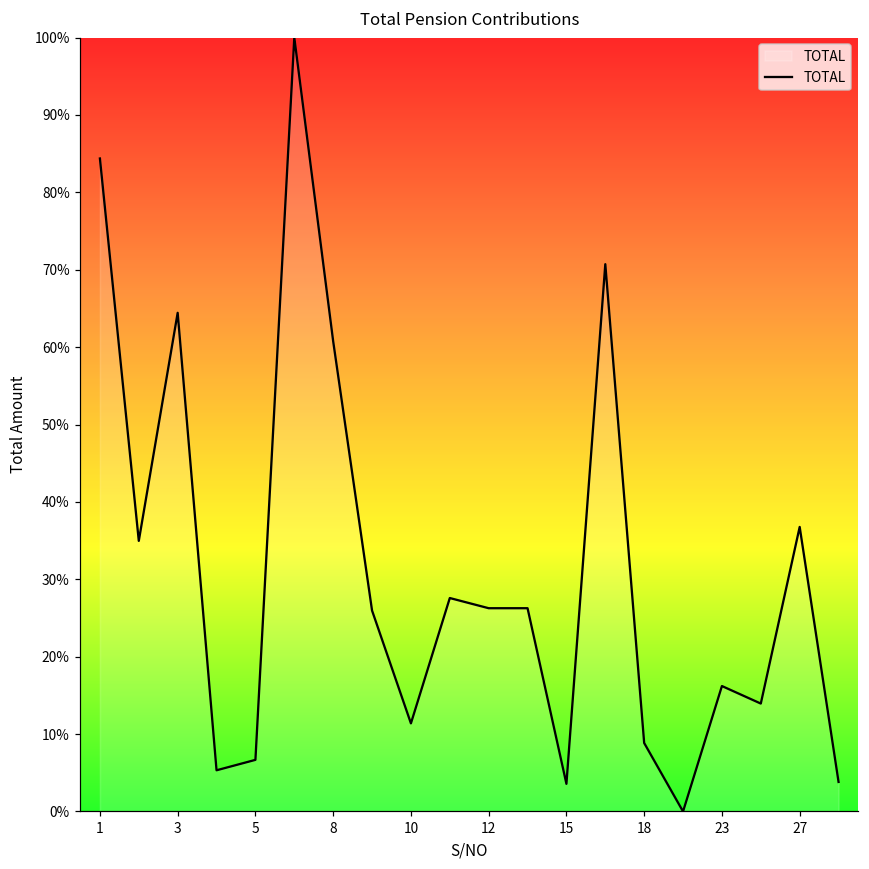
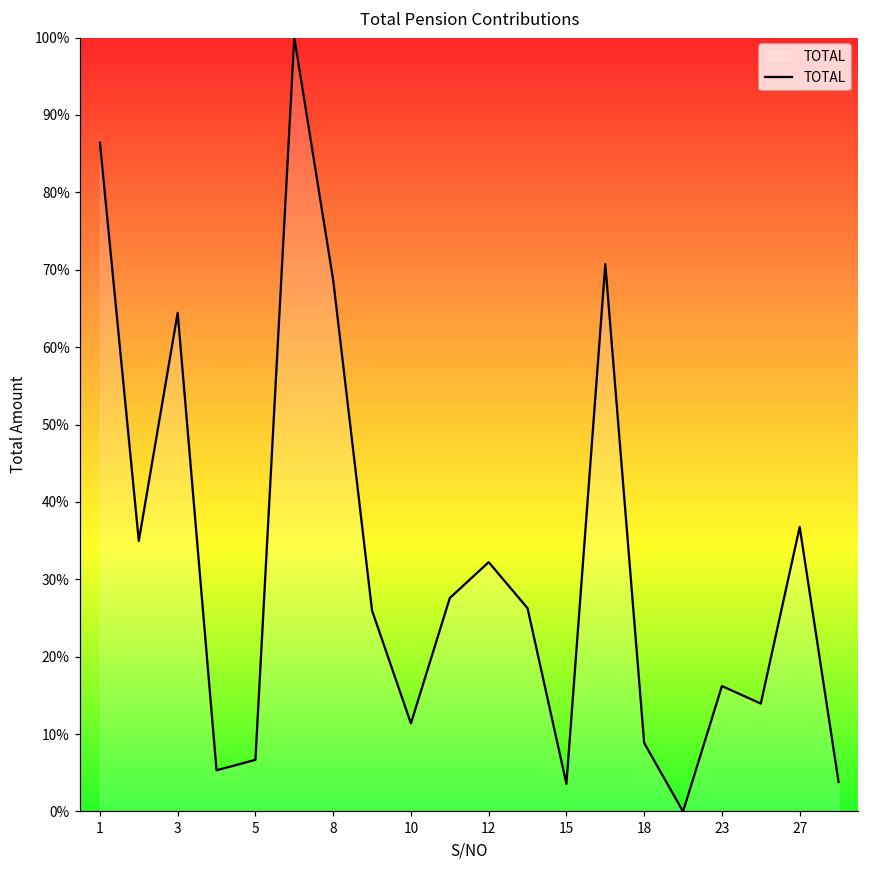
  {
-   "1": "84%",
+   "1": "86%",
    "3": "64%",
    "5": "7%",
-   "8": "61%",
+   "8": "69%",
    "10": "11%",
-   "12": "26%",
+   "12": "32%",
    "15": "4%",
    "18": "9%",
    "23": "16%",
    "27": "37%"
  }
